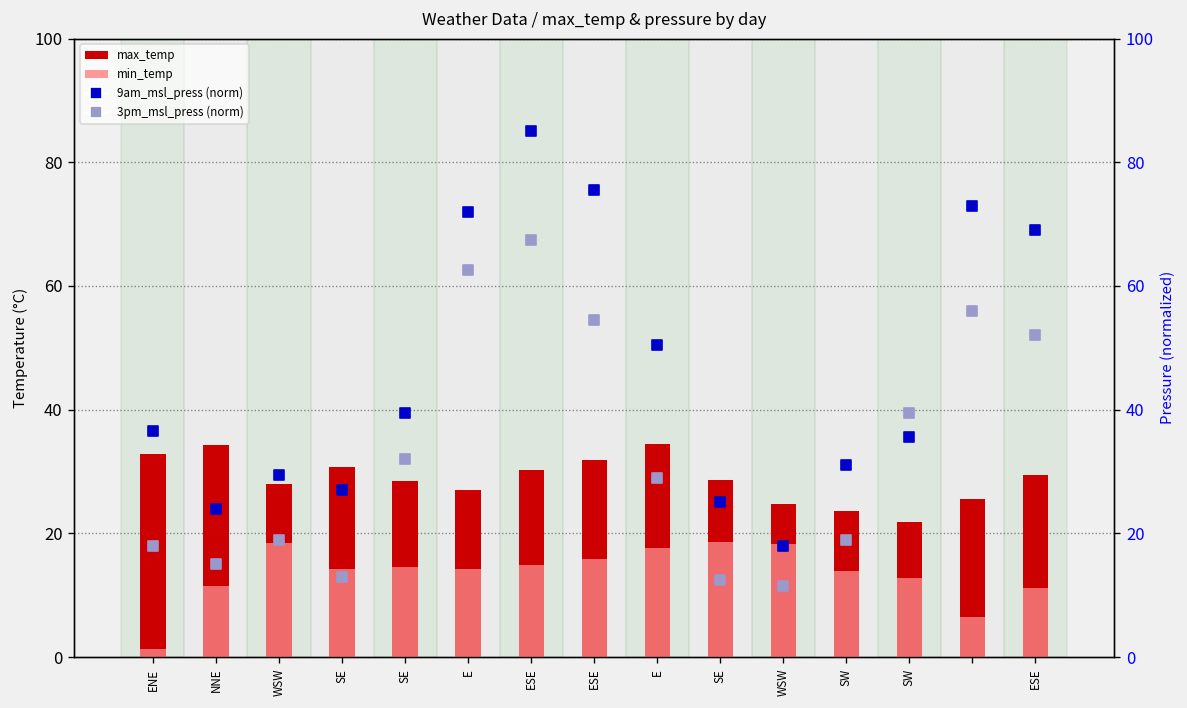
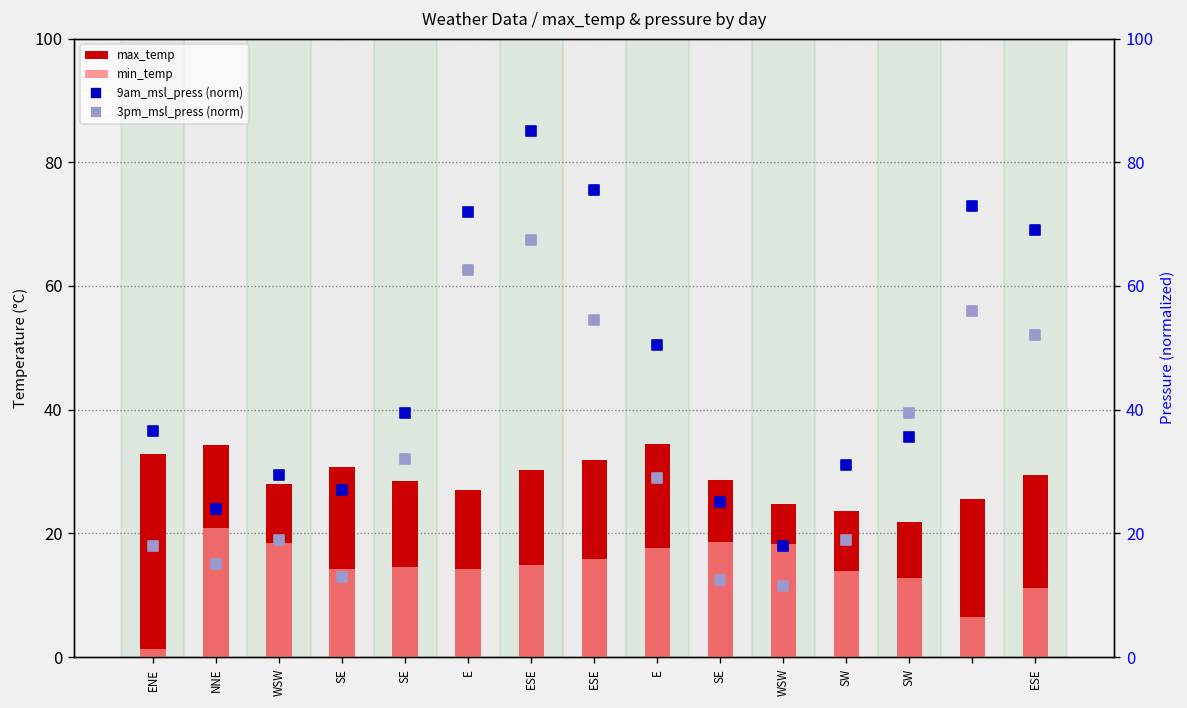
  {
    "max_temp": {
      "ENE": 33,
      "NNE": 34
    },
    "min_temp": {
-     "NNE": 12
+     "NNE": 21
    }
  }
